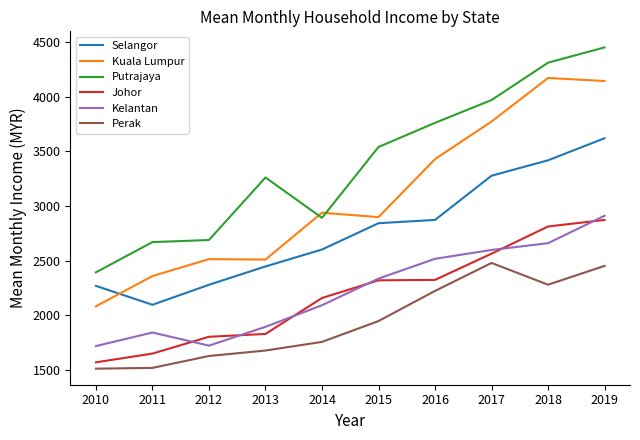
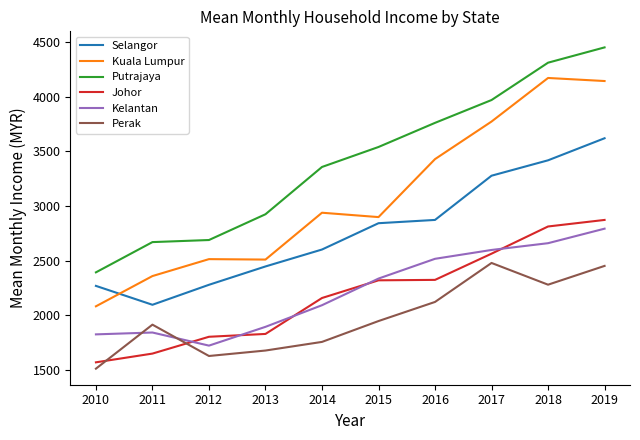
  {
    "Selangor": {
      "2010": 2270,
      "2011": 2100,
      "2012": 2280,
      "2013": 2450,
      "2014": 2600,
      "2015": 2840,
      "2016": 2870,
      "2017": 3280,
      "2018": 3420,
      "2019": 3620
    },
    "Kuala Lumpur": {
      "2010": 2080,
      "2011": 2360,
      "2012": 2510,
      "2013": 2510,
      "2014": 2940,
      "2015": 2900,
      "2016": 3430,
      "2017": 3770,
      "2018": 4170,
      "2019": 4150
    },
    "Putrajaya": {
      "2010": 2390,
      "2011": 2670,
      "2012": 2690,
-     "2013": 3260,
-     "2014": 2890,
+     "2013": 2930,
+     "2014": 3360,
      "2015": 3540,
      "2016": 3760,
      "2017": 3970,
      "2018": 4310,
      "2019": 4450
    },
    "Johor": {
      "2010": 1570,
      "2011": 1650,
      "2012": 1800,
      "2013": 1830,
      "2014": 2160,
      "2016": 2320,
      "2017": 2560,
      "2018": 2810,
      "2019": 2870
    },
    "Kelantan": {
-     "2010": 1720,
+     "2010": 1830,
      "2011": 1840,
      "2012": 1720,
      "2013": 1890,
      "2014": 2090,
      "2016": 2520,
      "2017": 2600,
      "2018": 2660,
-     "2019": 2910
+     "2019": 2790
    },
    "Perak": {
      "2010": 1510,
-     "2011": 1520,
+     "2011": 1910,
      "2012": 1630,
      "2013": 1680,
      "2014": 1760,
      "2015": 1950,
-     "2016": 2220,
+     "2016": 2120,
      "2017": 2480,
      "2018": 2280,
      "2019": 2450
    }
  }
